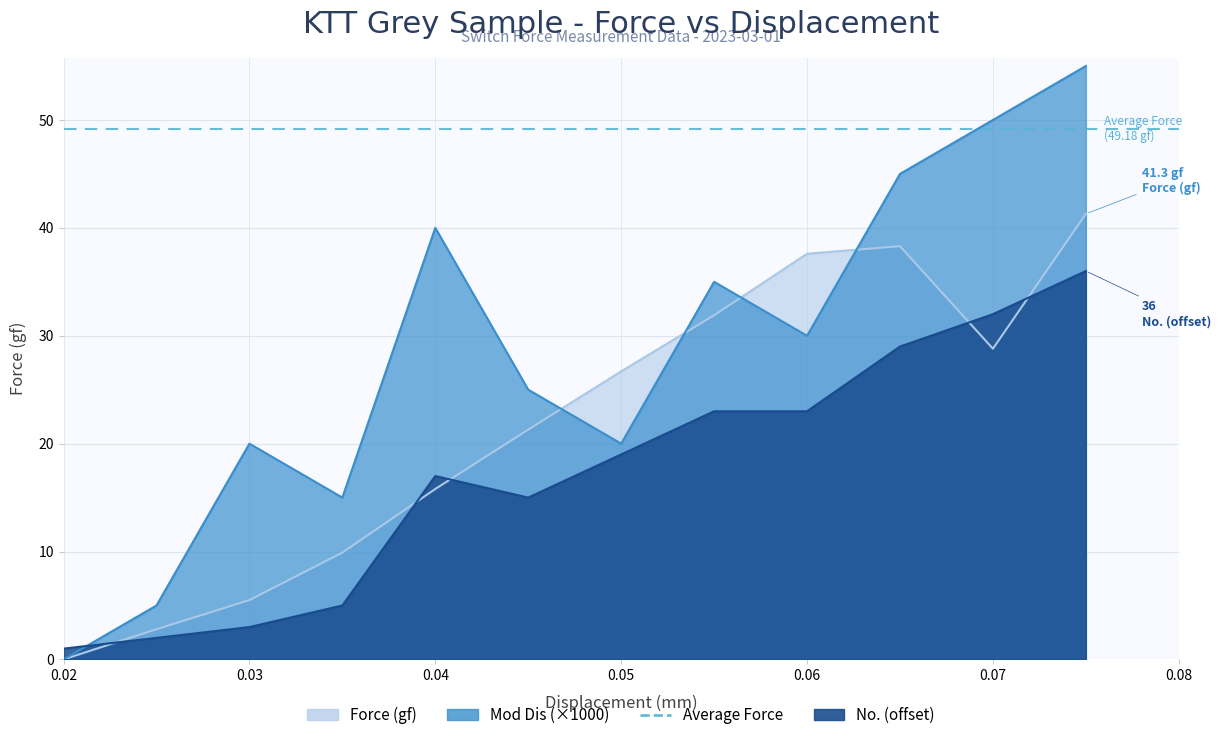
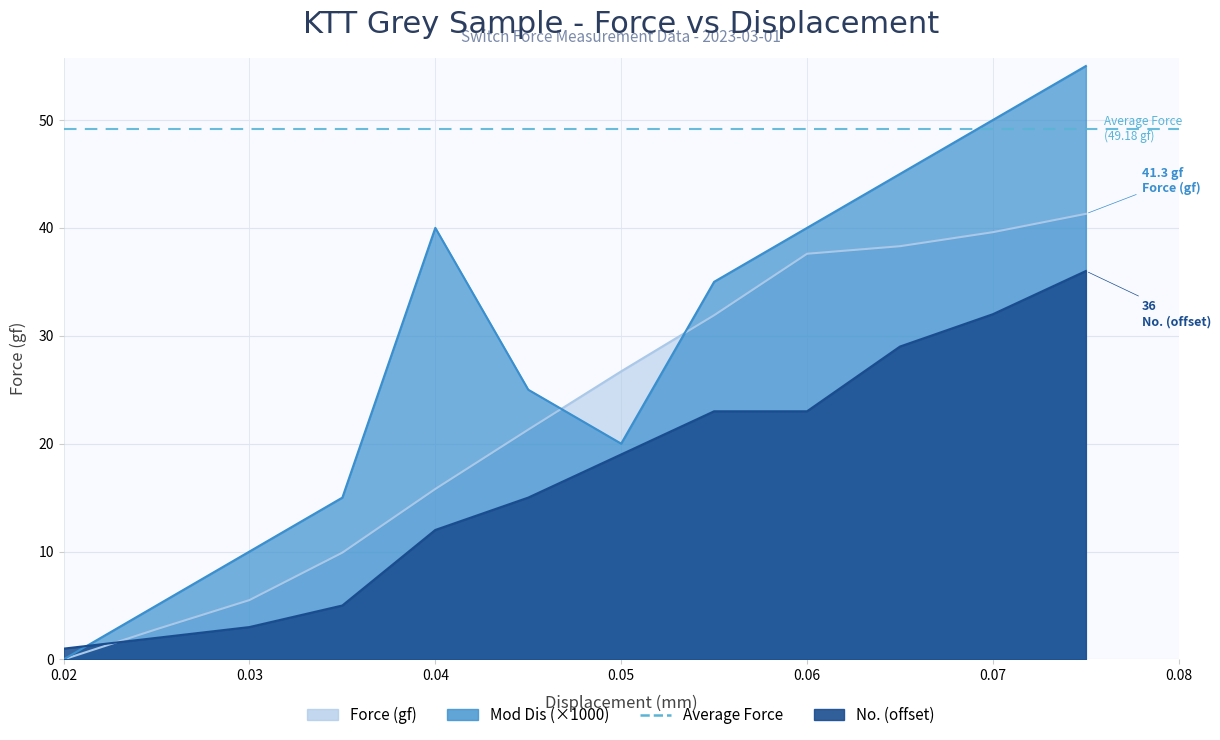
  {
    "Force (gf)": {
      "0.03": 5.5,
      "0.04": 15.8,
      "0.05": 26.7,
      "0.06": 37.6,
-     "0.07": 28.8
+     "0.07": 39.6
    },
    "Mod Dis (×1000)": {
-     "0.03": 20.0,
+     "0.03": 10.0,
      "0.04": 40.0,
      "0.05": 20.0,
-     "0.06": 30.0,
+     "0.06": 40.0,
      "0.07": 50.0
    },
    "No. (offset)": {
      "0.02": 1.0,
      "0.03": 3.0,
-     "0.04": 17.0,
+     "0.04": 12.0,
      "0.05": 19.0,
      "0.06": 23.0,
      "0.07": 32.0
    }
  }
